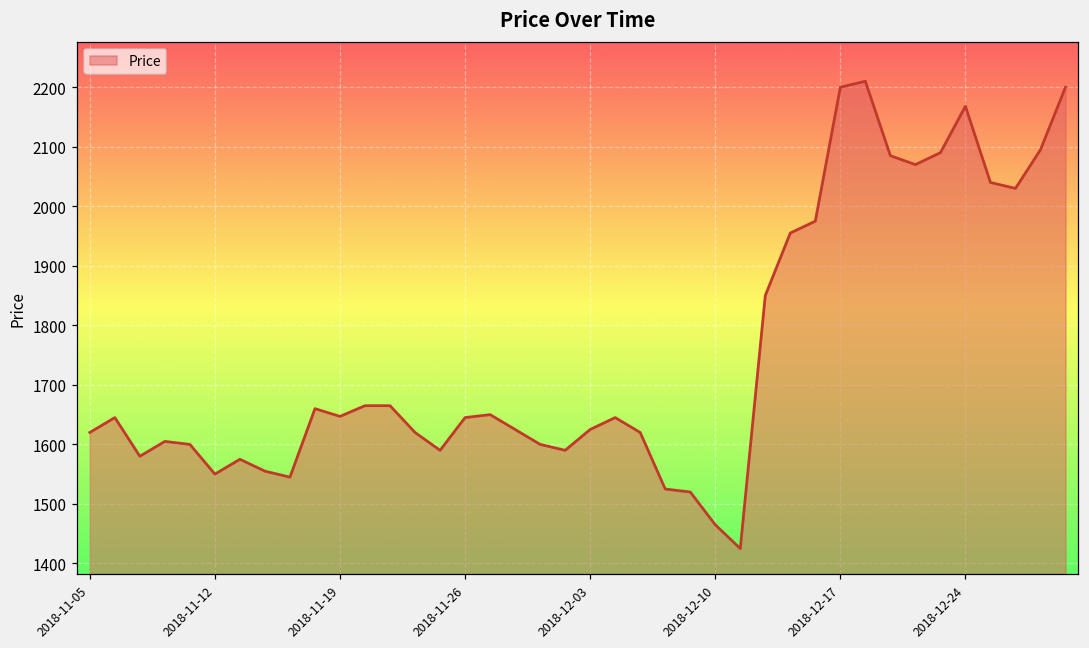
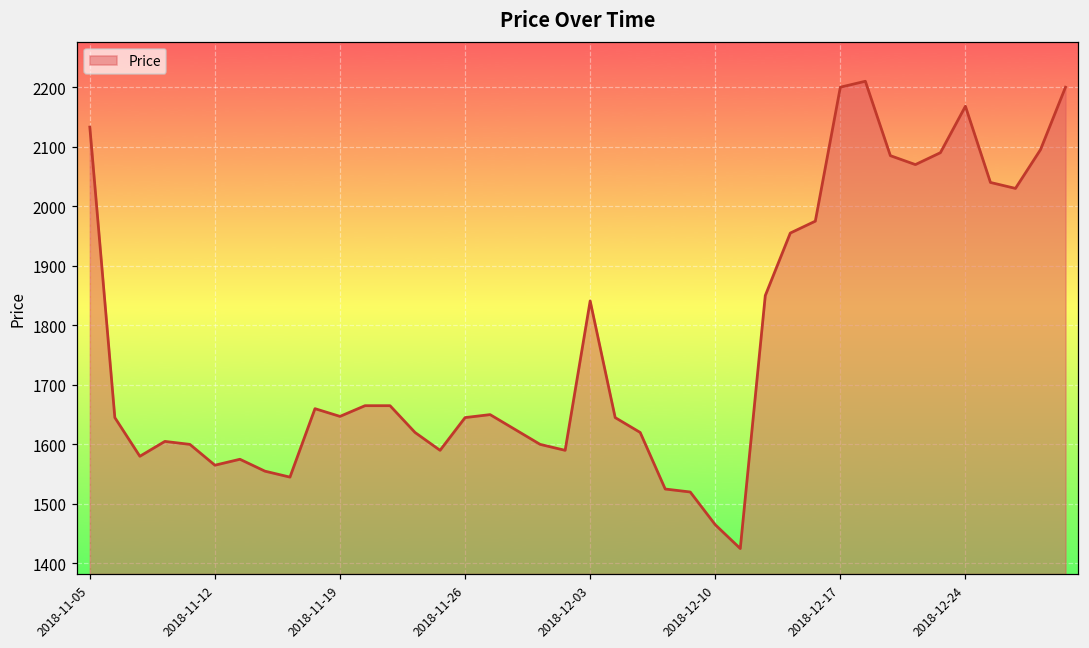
  {
-   "2018-11-05": 1620,
-   "2018-11-12": 1550,
+   "2018-11-05": 2130,
+   "2018-11-12": 1570,
    "2018-11-19": 1650,
    "2018-11-26": 1650,
-   "2018-12-03": 1630,
+   "2018-12-03": 1840,
    "2018-12-10": 1470,
    "2018-12-17": 2200,
    "2018-12-24": 2170
  }
